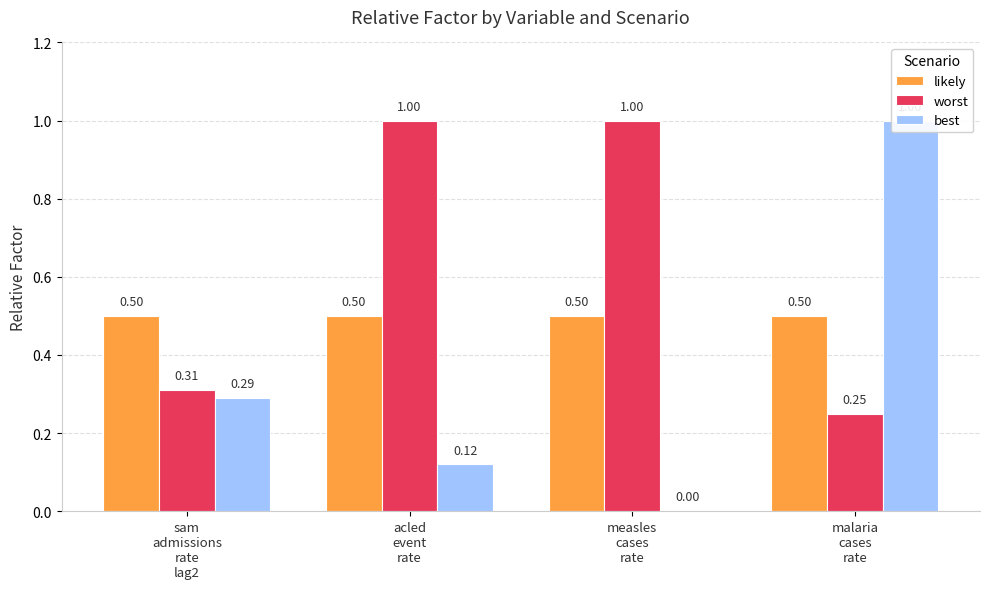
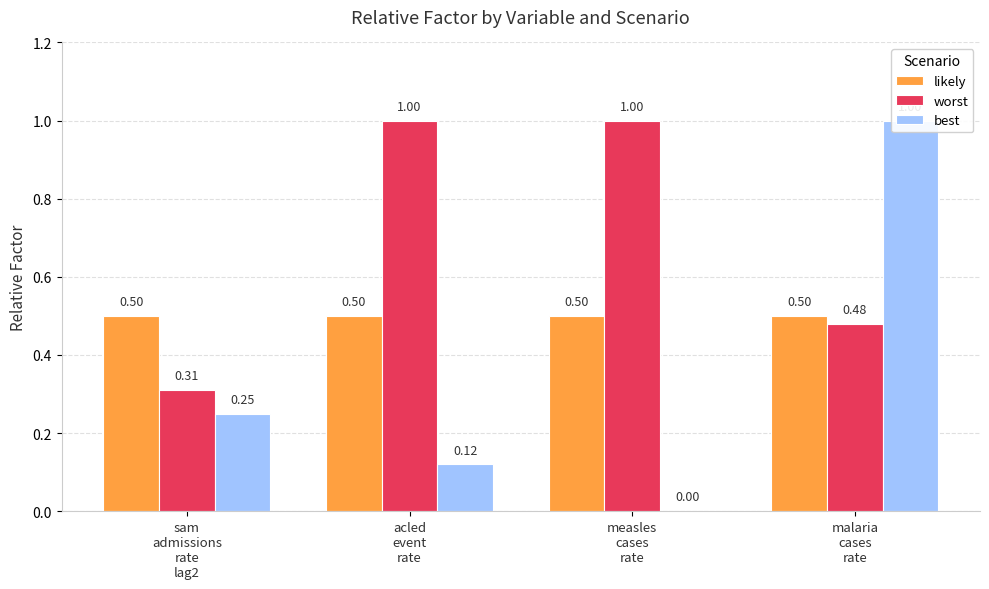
  {
    "likely": {
      "sam admissions rate lag2": 0.50,
      "acled event rate": 0.50,
      "measles cases rate": 0.50,
      "malaria cases rate": 0.50
    },
    "worst": {
      "sam admissions rate lag2": 0.31,
      "acled event rate": 1.00,
      "measles cases rate": 1.00,
-     "malaria cases rate": 0.25
+     "malaria cases rate": 0.48
    },
    "best": {
-     "sam admissions rate lag2": 0.29,
+     "sam admissions rate lag2": 0.25,
      "acled event rate": 0.12,
      "measles cases rate": 0.00
    }
  }
